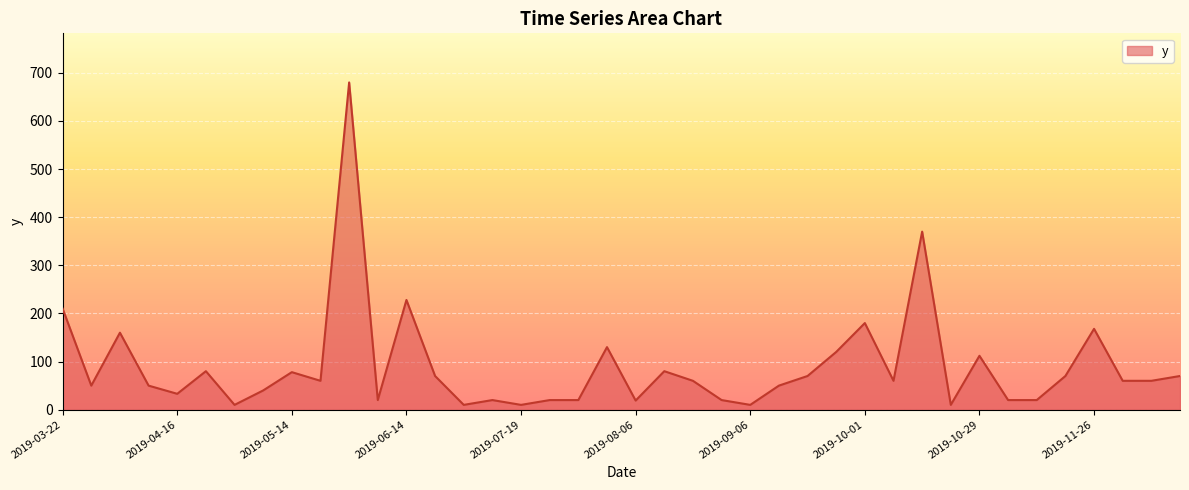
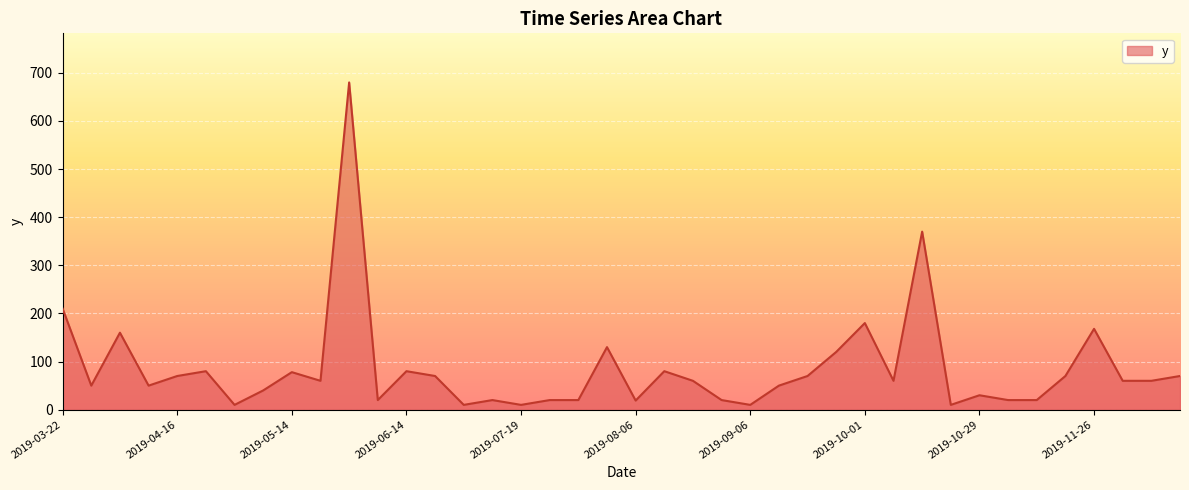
  {
    "2019-03-22": 210,
-   "2019-04-16": 30,
+   "2019-04-16": 70,
    "2019-05-14": 80,
-   "2019-06-14": 230,
+   "2019-06-14": 80,
    "2019-07-19": 10,
    "2019-08-06": 20,
    "2019-09-06": 10,
    "2019-10-01": 180,
-   "2019-10-29": 110,
+   "2019-10-29": 30,
    "2019-11-26": 170
  }
